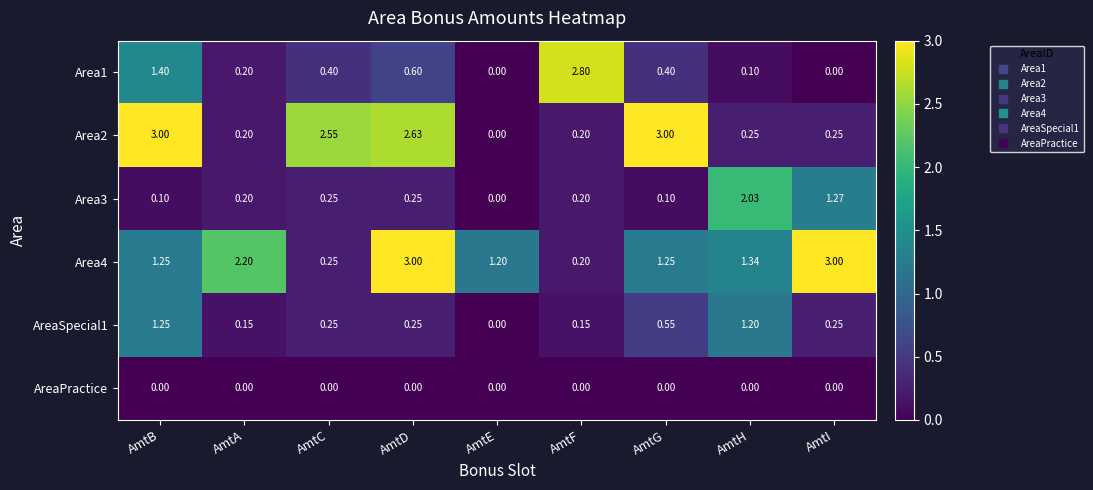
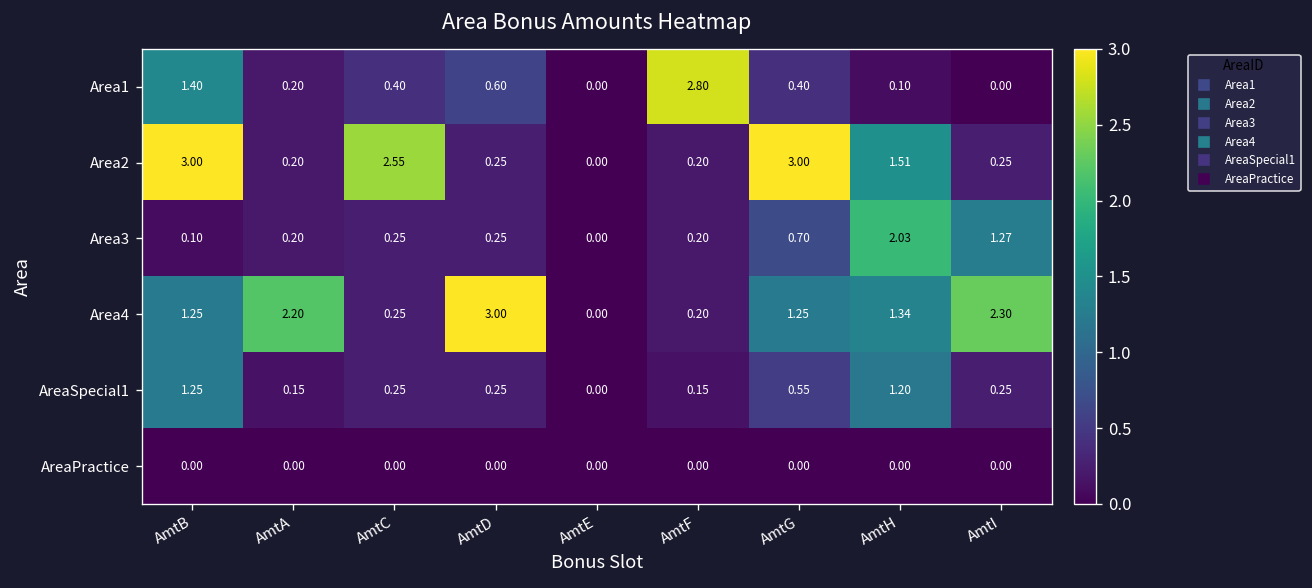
  {
    "Area1": {
      "AmtB": 1.40,
      "AmtA": 0.20,
      "AmtC": 0.40,
      "AmtD": 0.60,
      "AmtE": 0.00,
      "AmtF": 2.80,
      "AmtG": 0.40,
      "AmtH": 0.10,
      "AmtI": 0.00
    },
    "Area2": {
      "AmtB": 3.00,
      "AmtA": 0.20,
      "AmtC": 2.55,
-     "AmtD": 2.63,
+     "AmtD": 0.25,
      "AmtE": 0.00,
      "AmtF": 0.20,
      "AmtG": 3.00,
-     "AmtH": 0.25,
+     "AmtH": 1.51,
      "AmtI": 0.25
    },
    "Area3": {
      "AmtB": 0.10,
      "AmtA": 0.20,
      "AmtC": 0.25,
      "AmtD": 0.25,
      "AmtE": 0.00,
      "AmtF": 0.20,
-     "AmtG": 0.10,
+     "AmtG": 0.70,
      "AmtH": 2.03,
      "AmtI": 1.27
    },
    "Area4": {
      "AmtB": 1.25,
      "AmtA": 2.20,
      "AmtC": 0.25,
      "AmtD": 3.00,
-     "AmtE": 1.20,
+     "AmtE": 0.00,
      "AmtF": 0.20,
      "AmtG": 1.25,
      "AmtH": 1.34,
-     "AmtI": 3.00
+     "AmtI": 2.30
    },
    "AreaSpecial1": {
      "AmtB": 1.25,
      "AmtA": 0.15,
      "AmtC": 0.25,
      "AmtD": 0.25,
      "AmtE": 0.00,
      "AmtF": 0.15,
      "AmtG": 0.55,
      "AmtH": 1.20,
      "AmtI": 0.25
    },
    "AreaPractice": {
      "AmtB": 0.00,
      "AmtA": 0.00,
      "AmtC": 0.00,
      "AmtD": 0.00,
      "AmtE": 0.00,
      "AmtF": 0.00,
      "AmtG": 0.00,
      "AmtH": 0.00,
      "AmtI": 0.00
    }
  }
